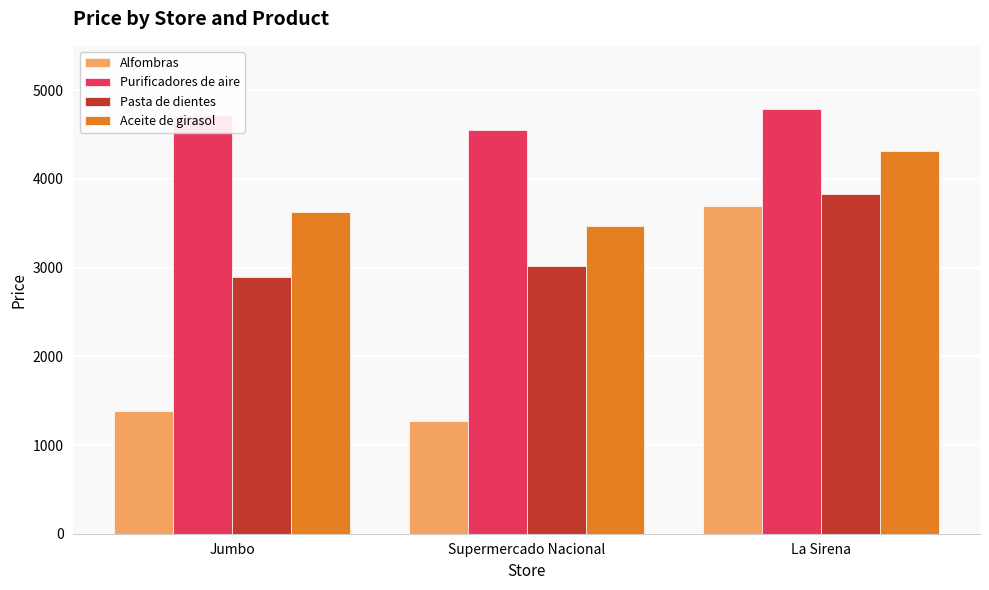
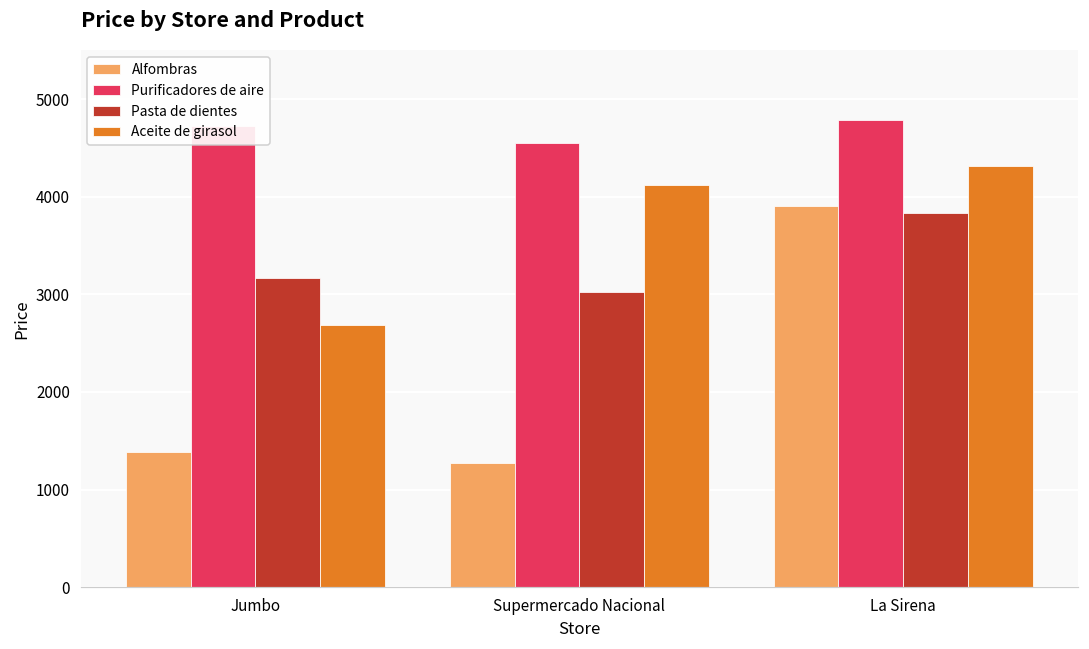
  {
    "Alfombras": {
      "Jumbo": 1400,
      "Supermercado Nacional": 1300,
-     "La Sirena": 3700
+     "La Sirena": 3900
    },
    "Purificadores de aire": {
      "Supermercado Nacional": 4600,
      "La Sirena": 4800
    },
    "Pasta de dientes": {
-     "Jumbo": 2900,
+     "Jumbo": 3200,
      "Supermercado Nacional": 3000,
      "La Sirena": 3800
    },
    "Aceite de girasol": {
-     "Jumbo": 3600,
-     "Supermercado Nacional": 3500,
+     "Jumbo": 2700,
+     "Supermercado Nacional": 4100,
      "La Sirena": 4300
    }
  }
